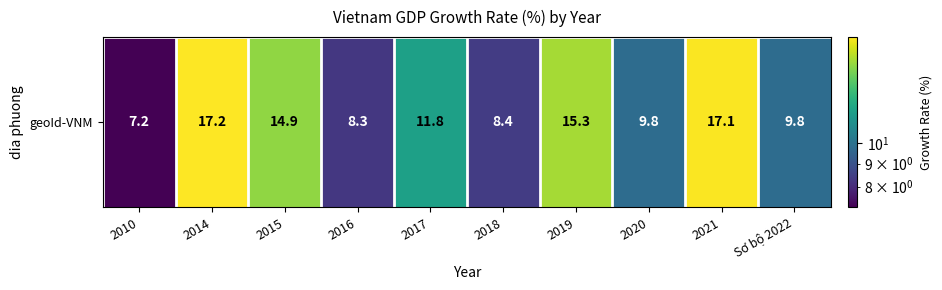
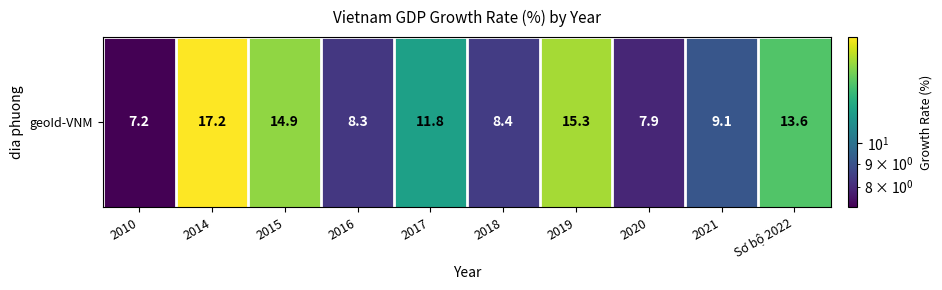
  {
    "geoId-VNM": {
      "2010": 7.2,
      "2014": 17.2,
      "2015": 14.9,
      "2016": 8.3,
      "2017": 11.8,
      "2018": 8.4,
      "2019": 15.3,
-     "2020": 9.8,
-     "2021": 17.1,
-     "Sơ bộ 2022": 9.8
+     "2020": 7.9,
+     "2021": 9.1,
+     "Sơ bộ 2022": 13.6
    }
  }
